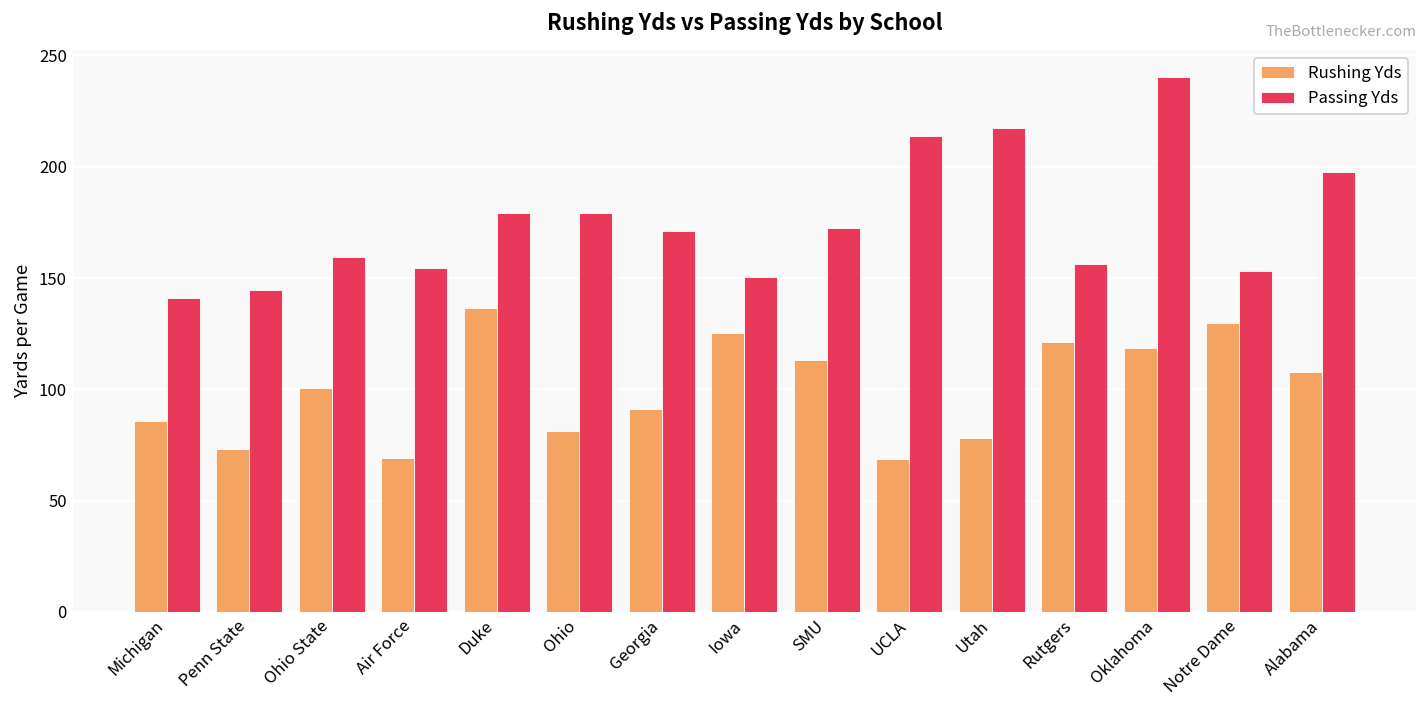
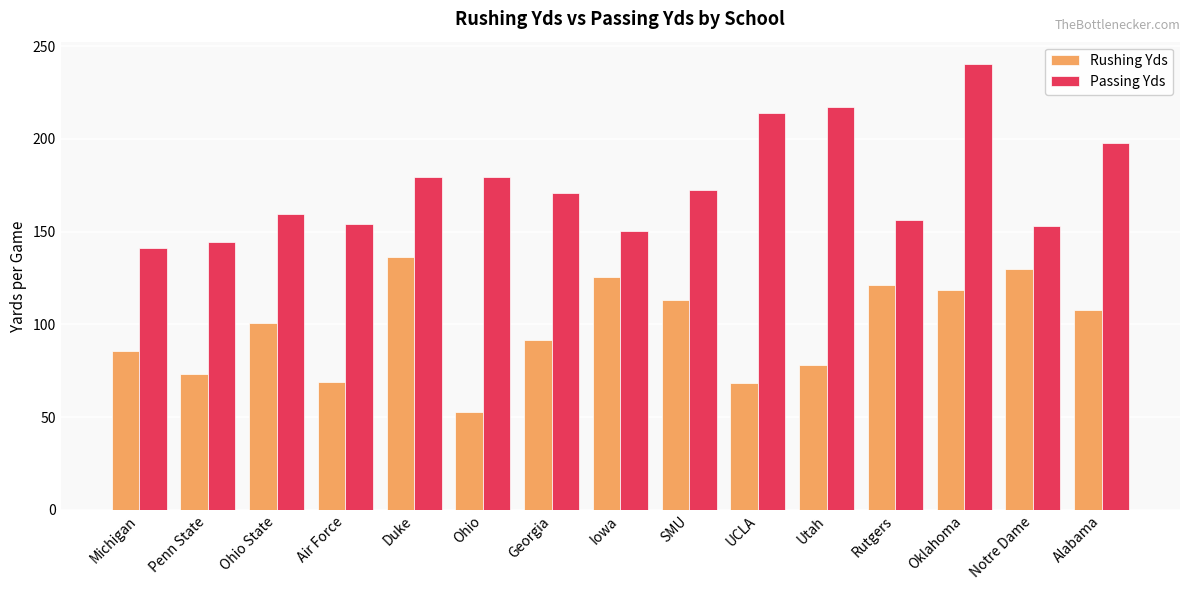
  {
    "Rushing Yds": {
      "Michigan": 86,
      "Penn State": 73,
      "Ohio State": 101,
      "Air Force": 69,
      "Duke": 136,
-     "Ohio": 81,
+     "Ohio": 53,
      "Georgia": 91,
      "Iowa": 126,
      "SMU": 113,
      "UCLA": 69,
      "Utah": 78,
      "Rutgers": 121,
      "Oklahoma": 119,
      "Notre Dame": 130,
      "Alabama": 108
    },
    "Passing Yds": {
      "Michigan": 141,
      "Penn State": 145,
      "Ohio State": 160,
      "Air Force": 154,
      "Duke": 179,
      "Ohio": 179,
      "Georgia": 171,
      "Iowa": 151,
      "SMU": 173,
      "UCLA": 214,
      "Utah": 217,
      "Rutgers": 156,
      "Oklahoma": 240,
      "Notre Dame": 153,
      "Alabama": 198
    }
  }
